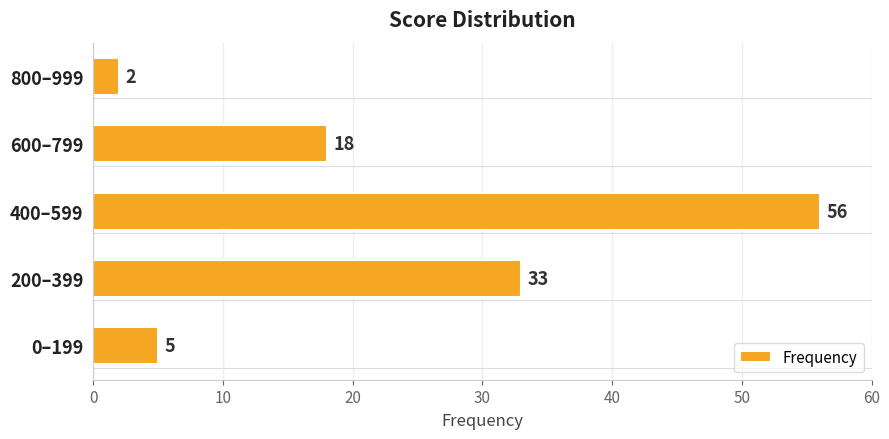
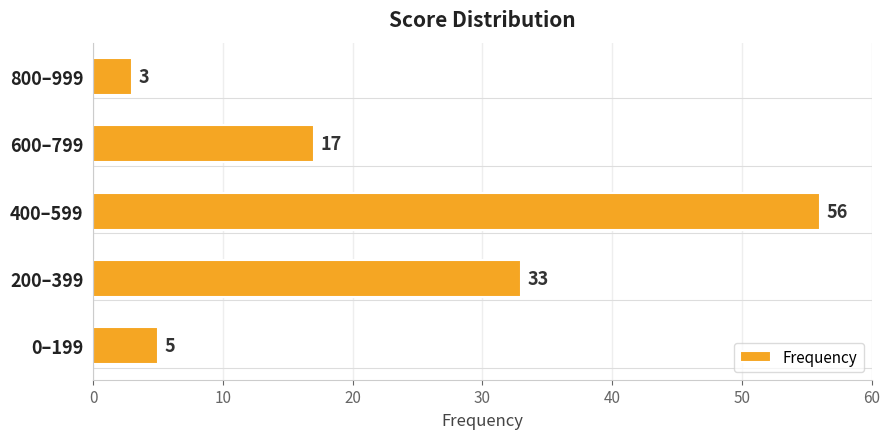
  {
-   "800–999": 2,
-   "600–799": 18,
+   "800–999": 3,
+   "600–799": 17,
    "400–599": 56,
    "200–399": 33,
    "0–199": 5
  }
